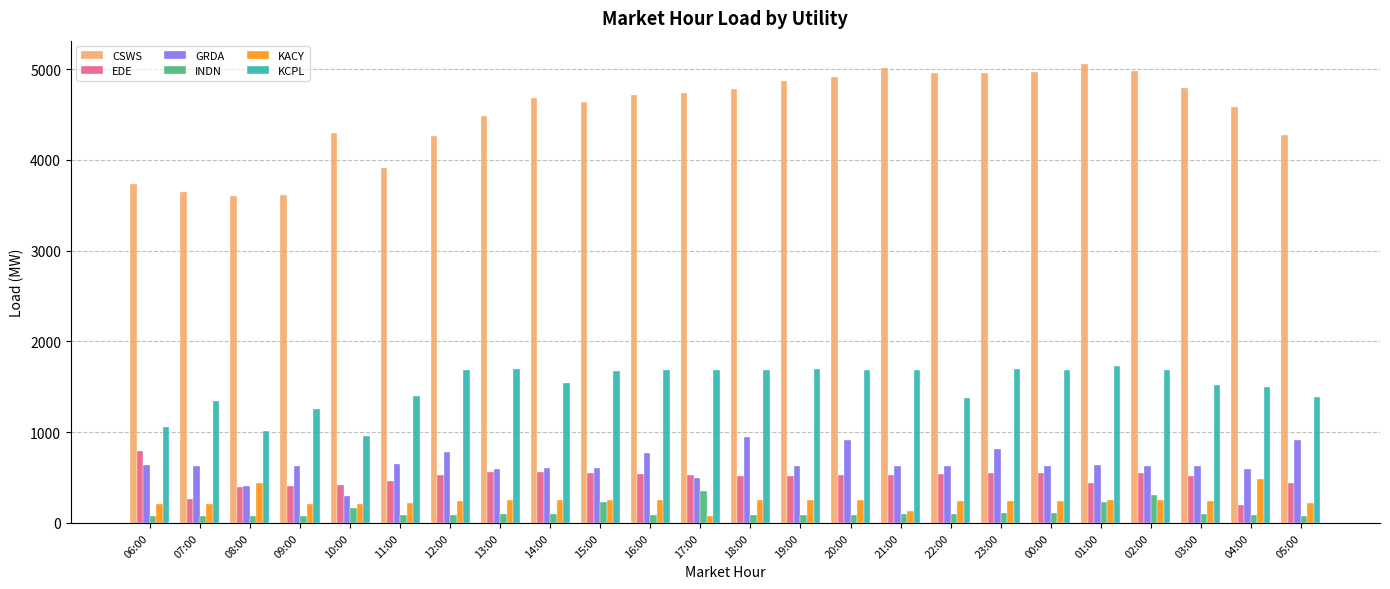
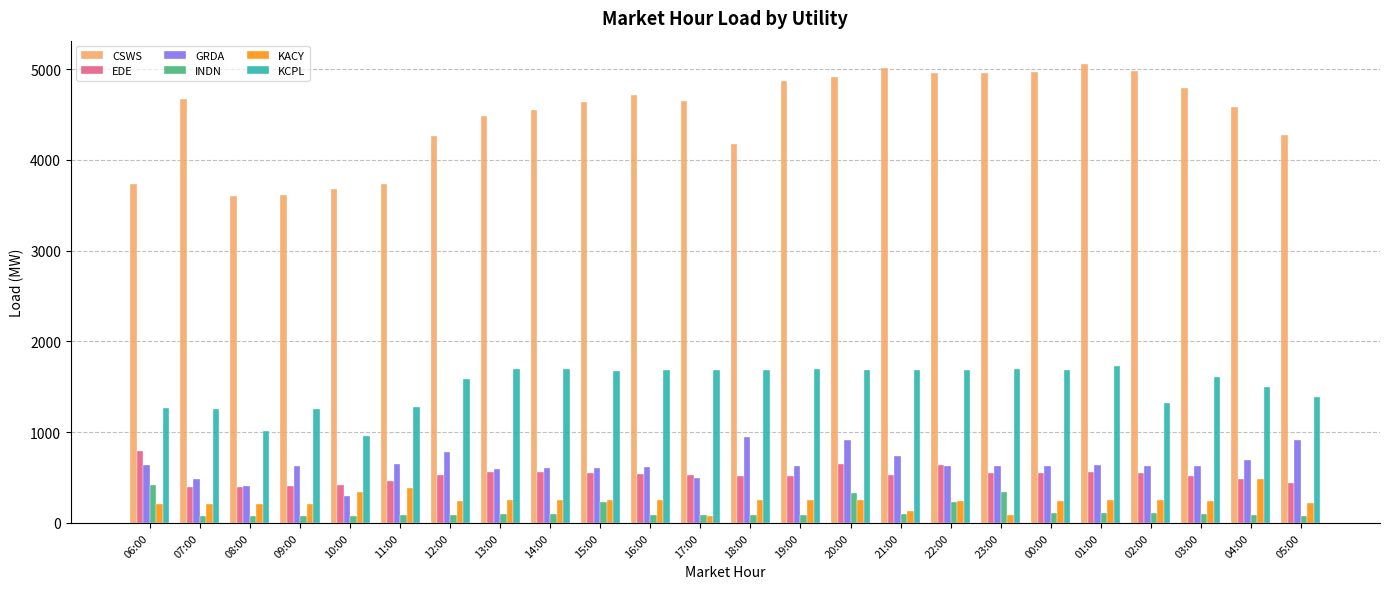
  {
    "CSWS": {
      "06:00": 3700,
-     "07:00": 3600,
+     "07:00": 4700,
      "08:00": 3600,
      "09:00": 3600,
-     "10:00": 4300,
-     "11:00": 3900,
+     "10:00": 3700,
+     "11:00": 3700,
      "12:00": 4300,
      "13:00": 4500,
-     "14:00": 4700,
+     "14:00": 4600,
      "15:00": 4600,
      "16:00": 4700,
-     "17:00": 4740,
-     "18:00": 4800,
+     "17:00": 4650,
+     "18:00": 4200,
      "19:00": 4900,
      "20:00": 4900,
      "21:00": 5000,
      "22:00": 5000,
      "23:00": 5000,
      "00:00": 5000,
      "01:00": 5100,
      "02:00": 5000,
      "03:00": 4800,
      "04:00": 4600,
      "05:00": 4300
    },
    "EDE": {
      "06:00": 800,
-     "07:00": 300,
+     "07:00": 400,
      "08:00": 400,
      "09:00": 400,
      "10:00": 400,
      "11:00": 500,
      "12:00": 500,
      "13:00": 600,
      "14:00": 600,
      "15:00": 500,
      "16:00": 500,
      "17:00": 500,
      "18:00": 500,
      "19:00": 500,
-     "20:00": 500,
+     "20:00": 600,
      "21:00": 500,
-     "22:00": 500,
+     "22:00": 600,
      "23:00": 500,
      "00:00": 600,
-     "01:00": 400,
+     "01:00": 600,
      "02:00": 600,
      "03:00": 500,
-     "04:00": 200,
+     "04:00": 500,
      "05:00": 400
    },
    "GRDA": {
      "06:00": 600,
-     "07:00": 600,
+     "07:00": 500,
      "08:00": 400,
      "09:00": 600,
      "10:00": 300,
      "11:00": 600,
      "12:00": 800,
      "13:00": 600,
      "14:00": 600,
      "15:00": 600,
-     "16:00": 800,
+     "16:00": 600,
      "17:00": 500,
      "18:00": 1000,
      "19:00": 600,
      "20:00": 900,
-     "21:00": 600,
+     "21:00": 700,
      "22:00": 600,
-     "23:00": 800,
+     "23:00": 600,
      "00:00": 600,
      "01:00": 600,
      "02:00": 600,
      "03:00": 600,
-     "04:00": 600,
+     "04:00": 700,
      "05:00": 900
    },
    "INDN": {
-     "06:00": 100,
+     "06:00": 400,
      "07:00": 100,
      "08:00": 100,
      "09:00": 100,
-     "10:00": 200,
+     "10:00": 100,
      "11:00": 100,
      "12:00": 100,
      "13:00": 100,
      "14:00": 100,
      "15:00": 200,
      "16:00": 100,
-     "17:00": 400,
+     "17:00": 100,
      "18:00": 100,
      "19:00": 100,
-     "20:00": 100,
+     "20:00": 300,
      "21:00": 100,
-     "22:00": 100,
-     "23:00": 100,
+     "22:00": 200,
+     "23:00": 300,
      "00:00": 100,
-     "01:00": 200,
-     "02:00": 300,
+     "01:00": 100,
+     "02:00": 100,
      "03:00": 100,
      "04:00": 100,
      "05:00": 100
    },
    "KACY": {
      "06:00": 200,
      "07:00": 200,
-     "08:00": 400,
+     "08:00": 200,
      "09:00": 200,
-     "10:00": 200,
-     "11:00": 200,
+     "10:00": 300,
+     "11:00": 400,
      "12:00": 200,
      "13:00": 300,
      "14:00": 300,
      "15:00": 300,
      "16:00": 200,
      "17:00": 100,
      "18:00": 300,
      "19:00": 300,
      "20:00": 300,
      "21:00": 100,
      "22:00": 200,
-     "23:00": 200,
+     "23:00": 100,
      "00:00": 200,
      "01:00": 200,
      "02:00": 300,
      "03:00": 200,
      "04:00": 500,
      "05:00": 200
    },
    "KCPL": {
-     "06:00": 1100,
-     "07:00": 1340,
+     "06:00": 1300,
+     "07:00": 1250,
      "08:00": 1000,
      "09:00": 1300,
      "10:00": 1000,
-     "11:00": 1400,
-     "12:00": 1700,
+     "11:00": 1300,
+     "12:00": 1600,
      "13:00": 1700,
-     "14:00": 1500,
+     "14:00": 1700,
      "15:00": 1700,
      "16:00": 1700,
      "17:00": 1700,
      "18:00": 1700,
      "19:00": 1700,
      "20:00": 1700,
      "21:00": 1700,
-     "22:00": 1400,
+     "22:00": 1700,
      "23:00": 1700,
      "00:00": 1700,
      "01:00": 1700,
-     "02:00": 1700,
-     "03:00": 1500,
+     "02:00": 1300,
+     "03:00": 1600,
      "04:00": 1500,
      "05:00": 1400
    }
  }
